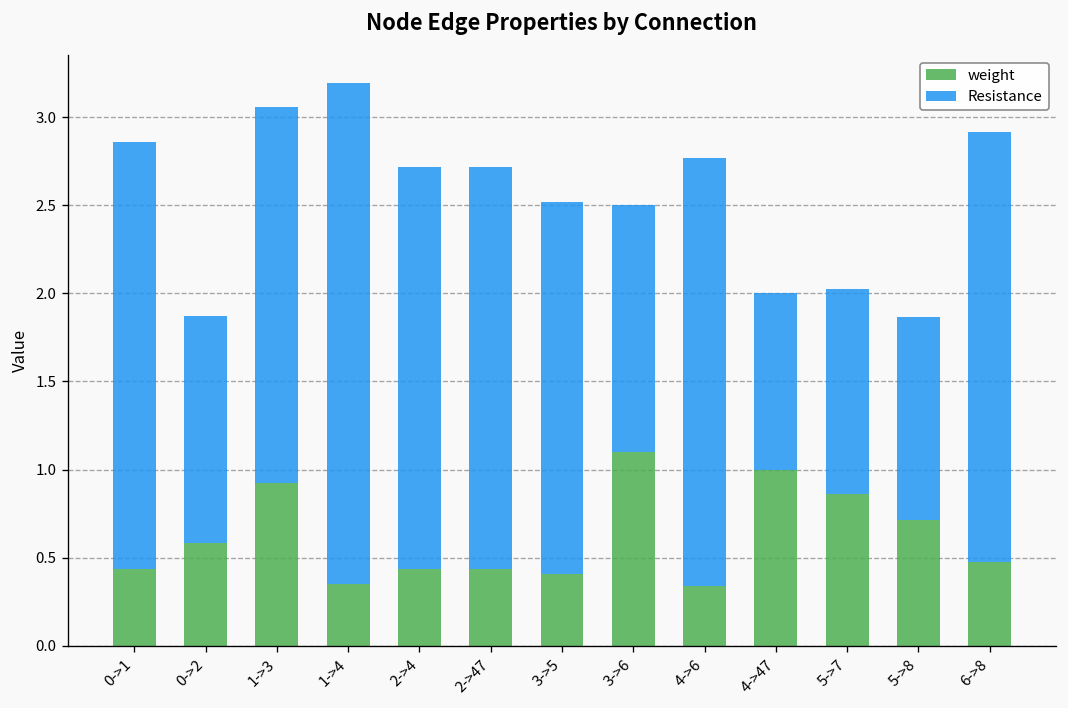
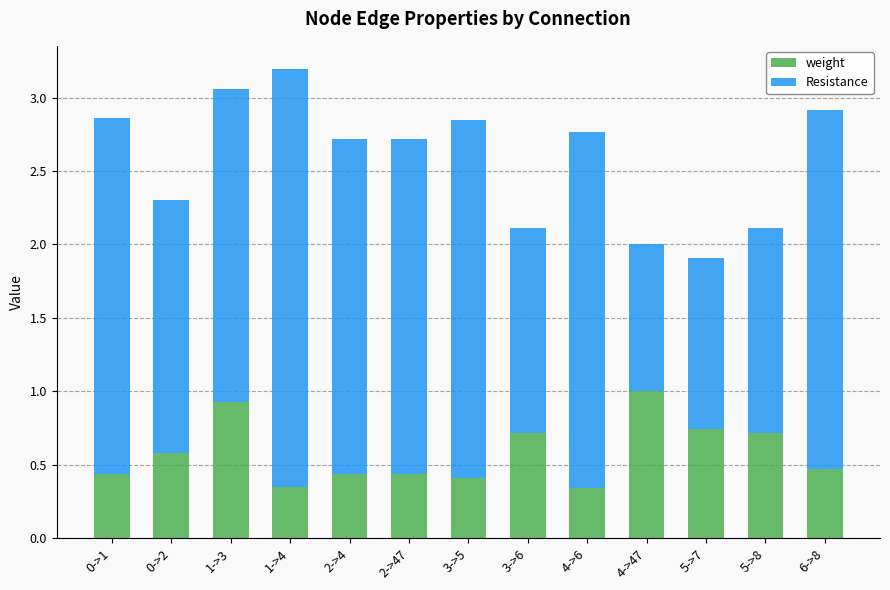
  {
    "weight": {
      "0->1": 0.44,
      "0->2": 0.58,
      "1->3": 0.93,
      "1->4": 0.35,
      "2->4": 0.44,
      "2->47": 0.44,
      "3->5": 0.41,
-     "3->6": 1.10,
+     "3->6": 0.71,
      "4->6": 0.34,
      "4->47": 1.00,
-     "5->7": 0.86,
+     "5->7": 0.75,
      "5->8": 0.71,
      "6->8": 0.47
    },
    "Resistance": {
      "0->1": 2.42,
-     "0->2": 1.29,
+     "0->2": 1.72,
      "1->3": 2.13,
      "1->4": 2.84,
      "2->4": 2.28,
      "2->47": 2.28,
-     "3->5": 2.11,
+     "3->5": 2.44,
      "3->6": 1.40,
      "4->6": 2.42,
      "4->47": 1.00,
      "5->7": 1.16,
-     "5->8": 1.15,
+     "5->8": 1.40,
      "6->8": 2.44
    }
  }
